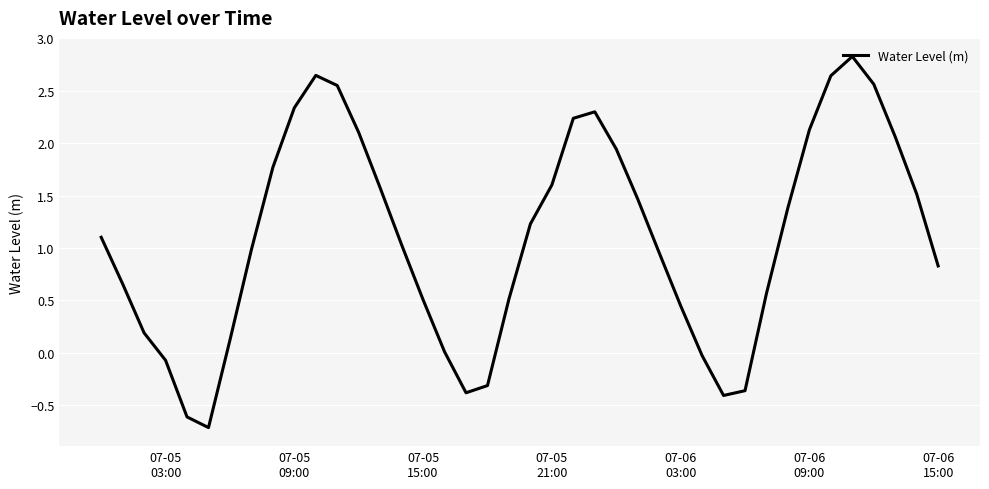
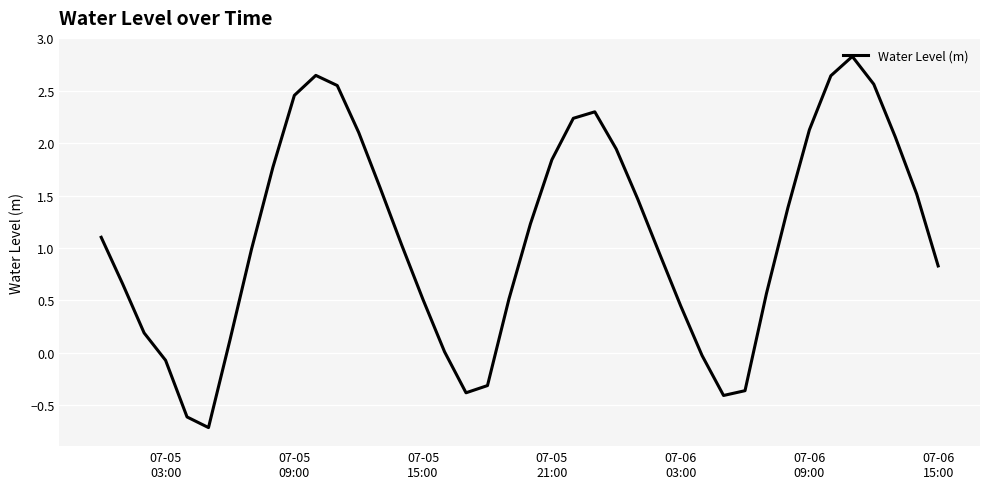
  {
    "07-05 03:00": -0.07,
-   "07-05 09:00": 2.34,
+   "07-05 09:00": 2.45,
    "07-05 15:00": 0.51,
-   "07-05 21:00": 1.60,
+   "07-05 21:00": 1.84,
    "07-06 03:00": 0.45,
    "07-06 09:00": 2.13,
    "07-06 15:00": 0.83
  }
